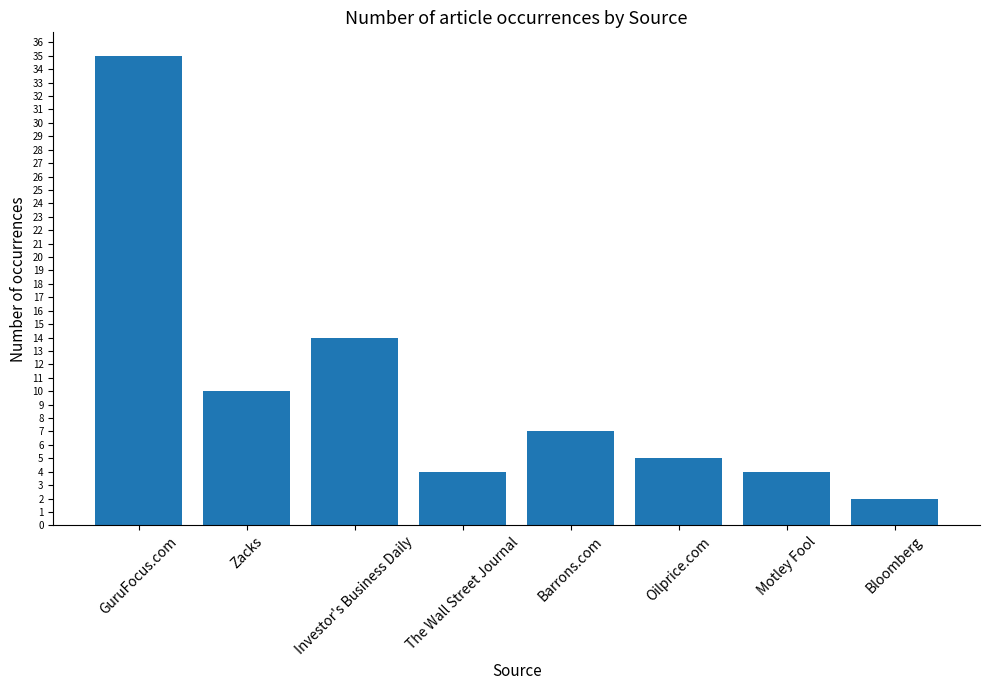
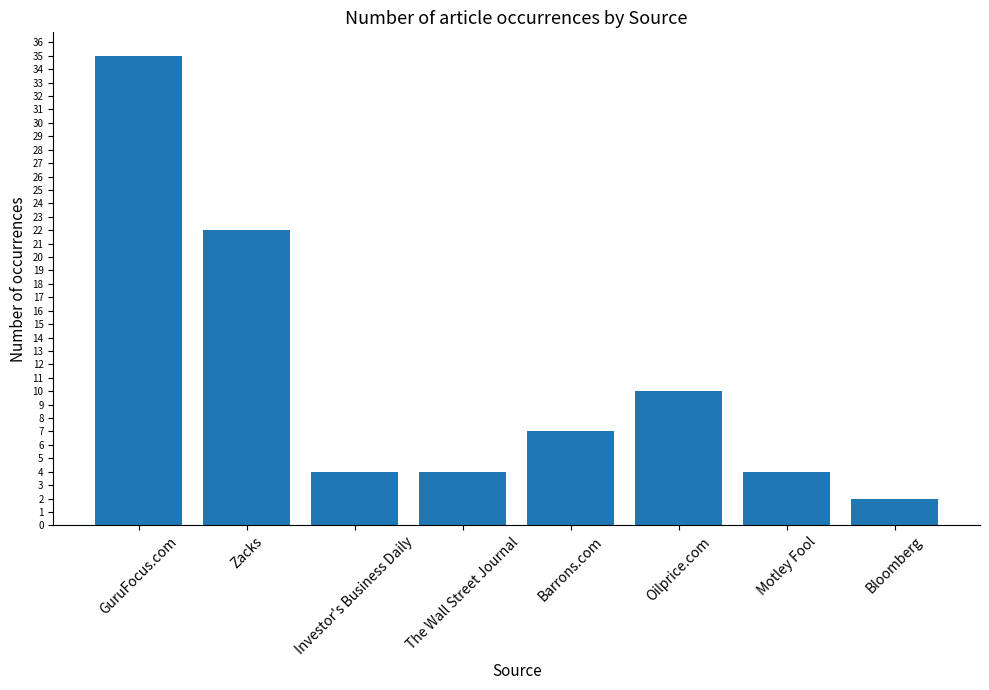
  {
    "GuruFocus.com": 35,
-   "Zacks": 10,
-   "Investor's Business Daily": 14,
+   "Zacks": 22,
+   "Investor's Business Daily": 4,
    "The Wall Street Journal": 4,
    "Barrons.com": 7,
-   "Oilprice.com": 5,
+   "Oilprice.com": 10,
    "Motley Fool": 4,
    "Bloomberg": 2
  }
